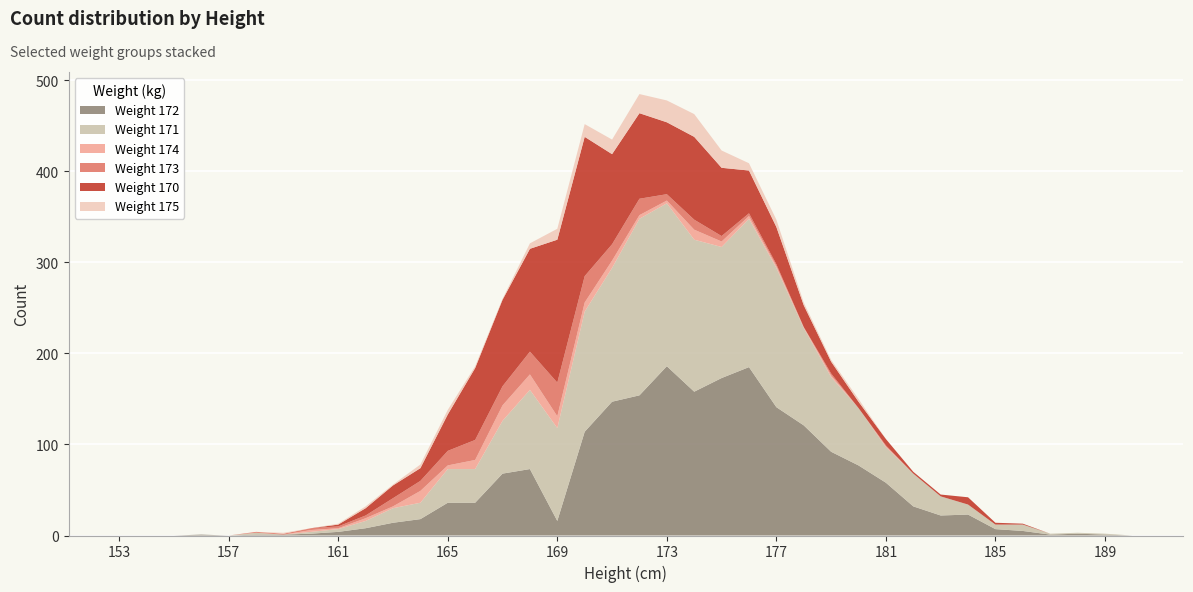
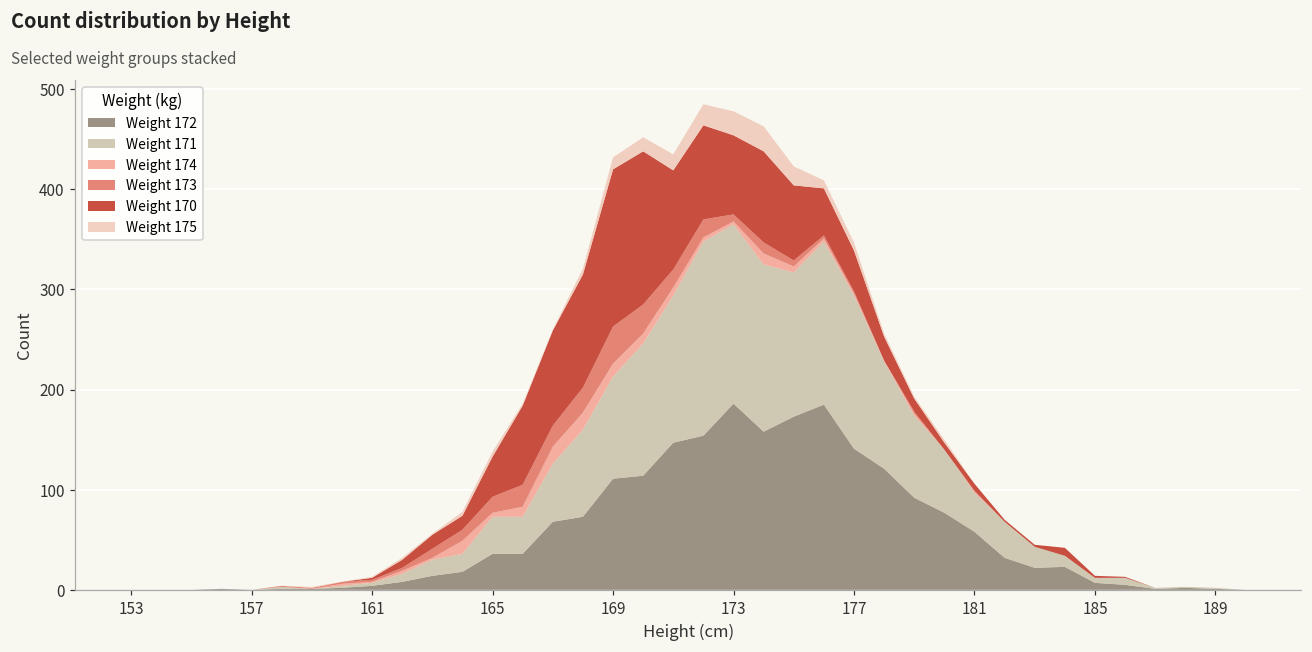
  {
    "Weight 172": {
      "161": 0,
      "165": 40,
-     "169": 20,
+     "169": 110,
      "173": 190,
      "177": 140,
      "181": 60,
      "185": 10
    },
    "Weight 173": {
      "165": 20,
      "169": 40,
      "173": 10
    },
    "Weight 170": {
      "165": 40,
      "169": 160,
      "173": 80,
      "177": 40
    }
  }
